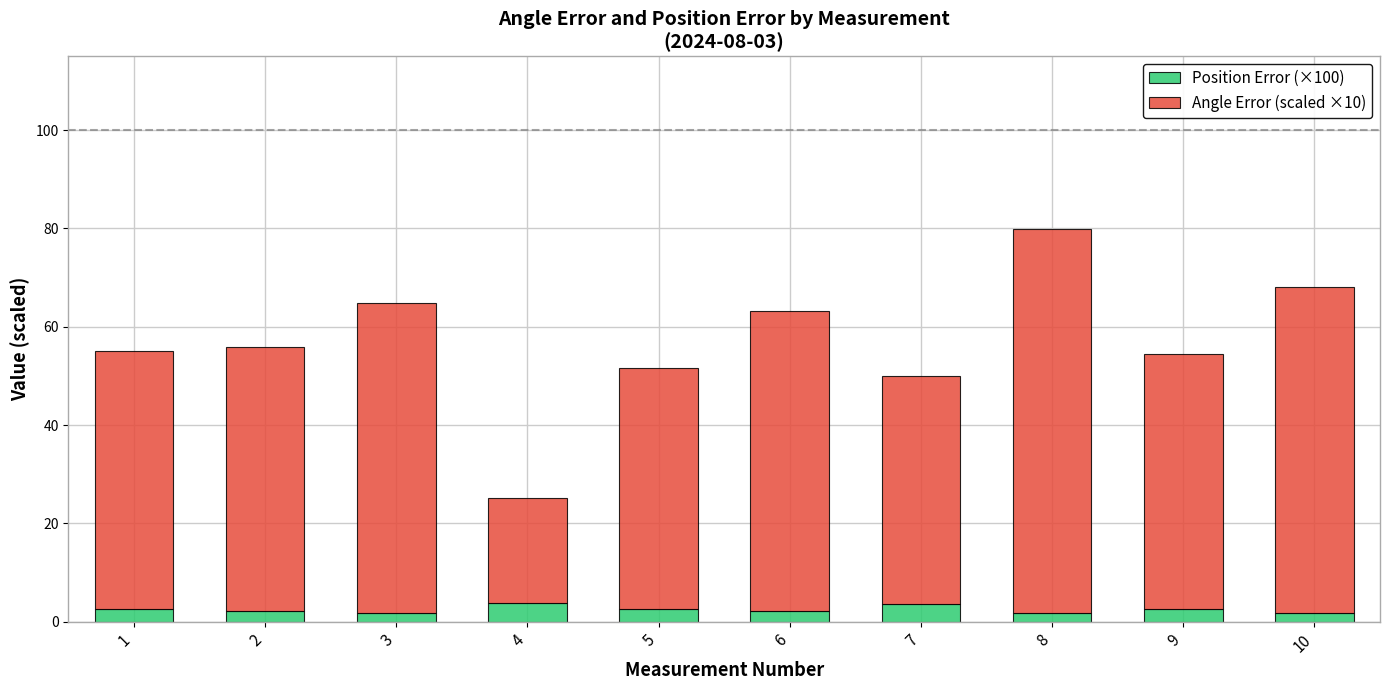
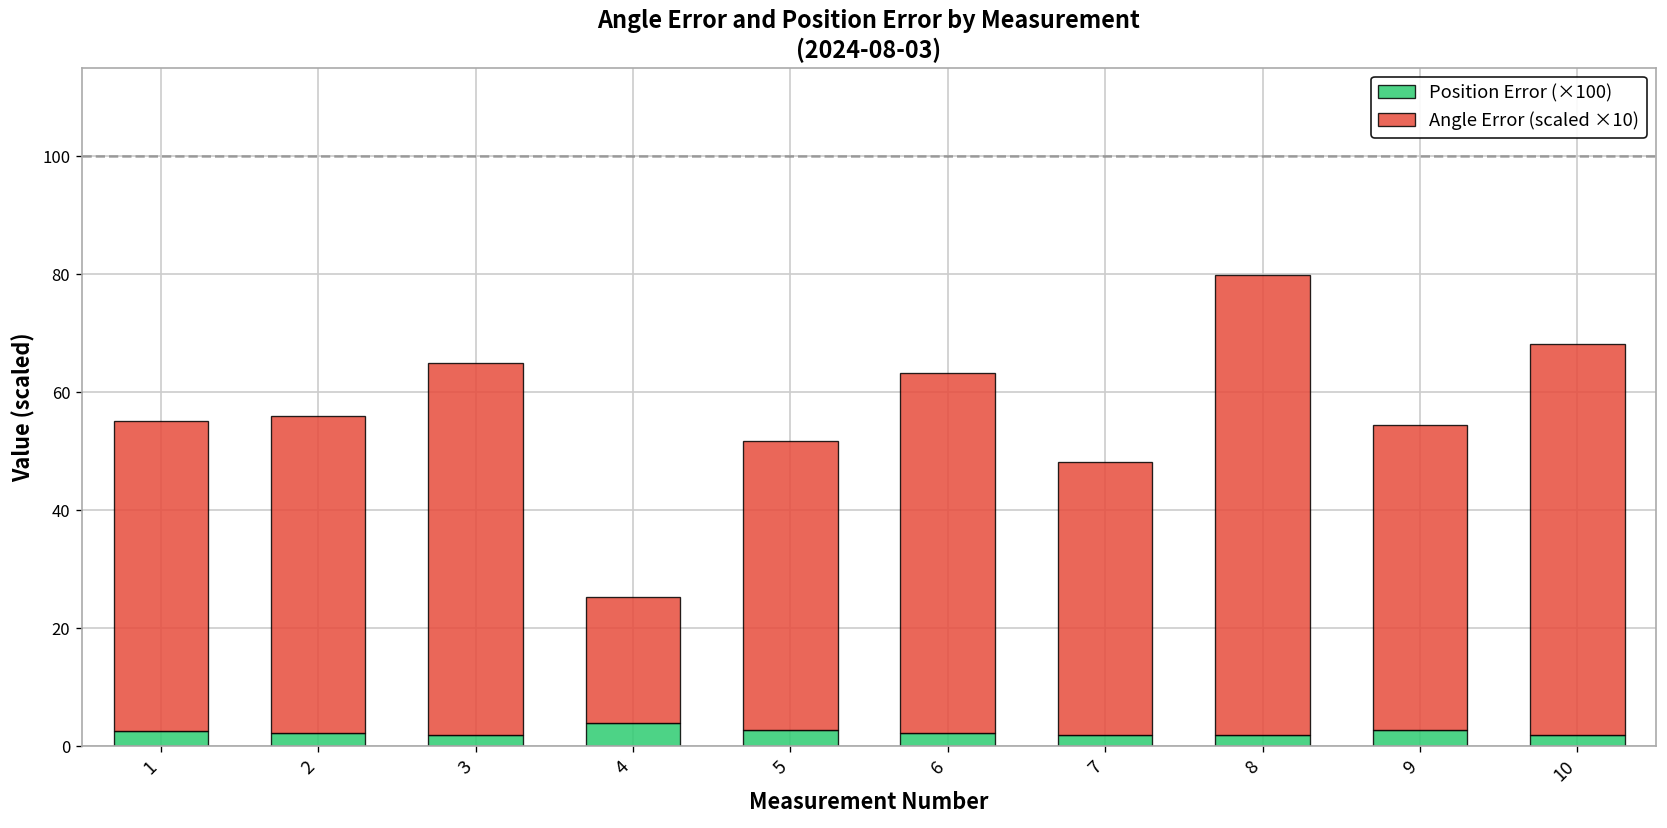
  {
    "Position Error (×100)": {
      "1": 3,
      "2": 2,
      "3": 2,
      "4": 4,
      "5": 3,
      "6": 2,
-     "7": 4,
+     "7": 2,
      "8": 2,
      "9": 3,
      "10": 2
    },
    "Angle Error (scaled ×10)": {
      "1": 53,
      "2": 54,
      "3": 63,
      "4": 21,
      "5": 49,
      "6": 61,
      "7": 46,
      "8": 78,
      "9": 52,
      "10": 66
    }
  }
